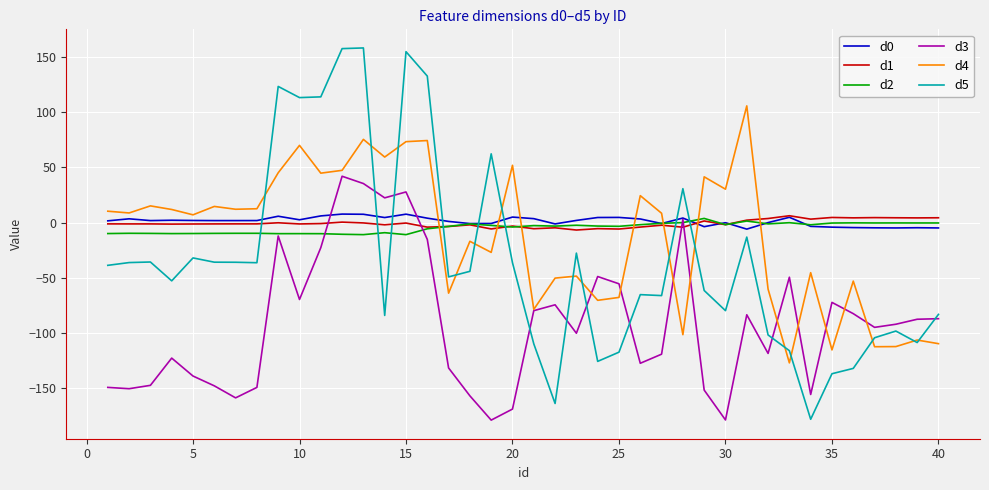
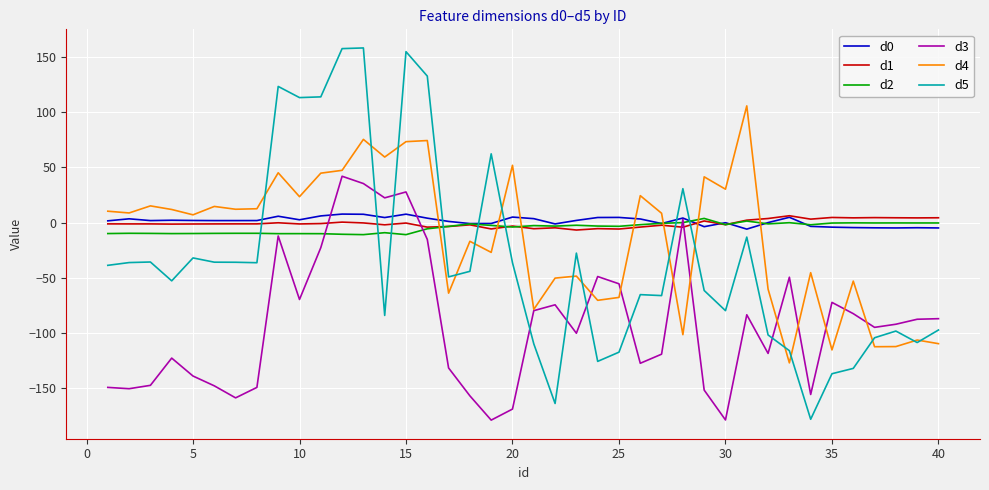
  {
    "d0": {
      "5": 2,
      "10": 2,
      "15": 8,
      "20": 5,
      "25": 5,
      "35": -4,
      "40": -5
    },
    "d1": {
      "5": -1,
      "10": -1,
      "15": 0,
      "25": -6,
      "35": 5,
      "40": 4
    },
    "d2": {
      "5": -10,
      "10": -10,
      "15": -11,
      "25": -3,
      "35": 0,
      "40": 0
    },
    "d3": {
      "5": -139,
      "10": -70,
      "15": 28,
      "20": -169,
      "25": -56,
      "30": -179,
      "35": -73,
      "40": -87
    },
    "d4": {
      "5": 7,
-     "10": 70,
+     "10": 23,
      "15": 73,
      "20": 52,
      "25": -68,
      "30": 30,
      "35": -116,
      "40": -110
    },
    "d5": {
      "5": -32,
      "10": 113,
      "15": 155,
      "20": -37,
      "25": -118,
      "30": -80,
      "35": -137,
-     "40": -83
+     "40": -98
    }
  }
